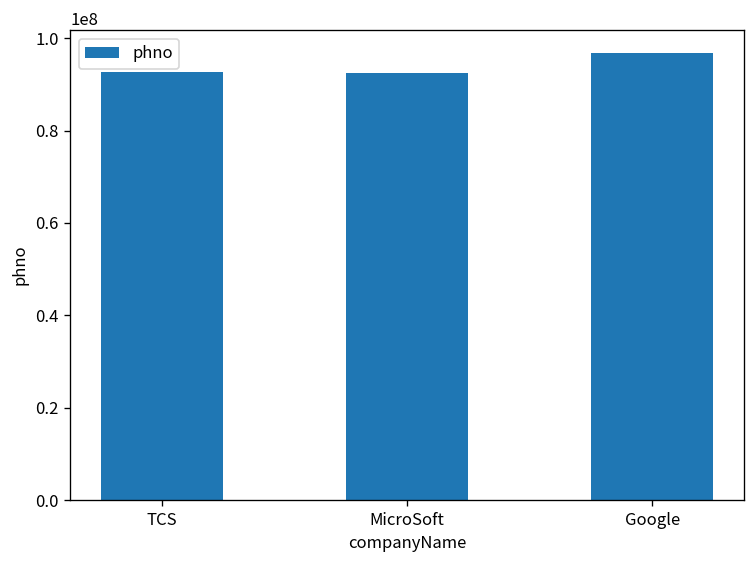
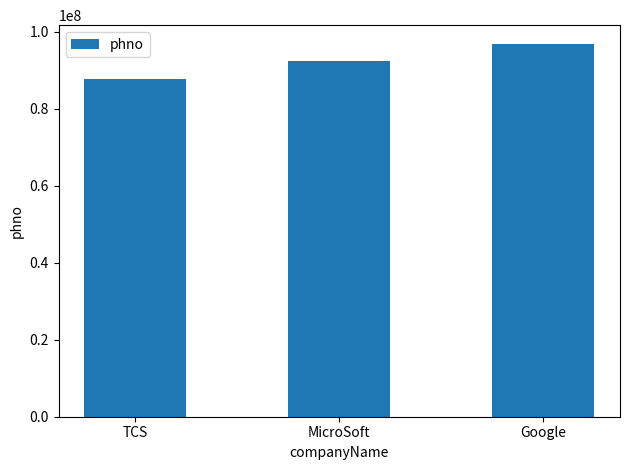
  {
-   "TCS": 93000000,
+   "TCS": 88000000,
    "MicroSoft": 92000000,
    "Google": 97000000
  }
